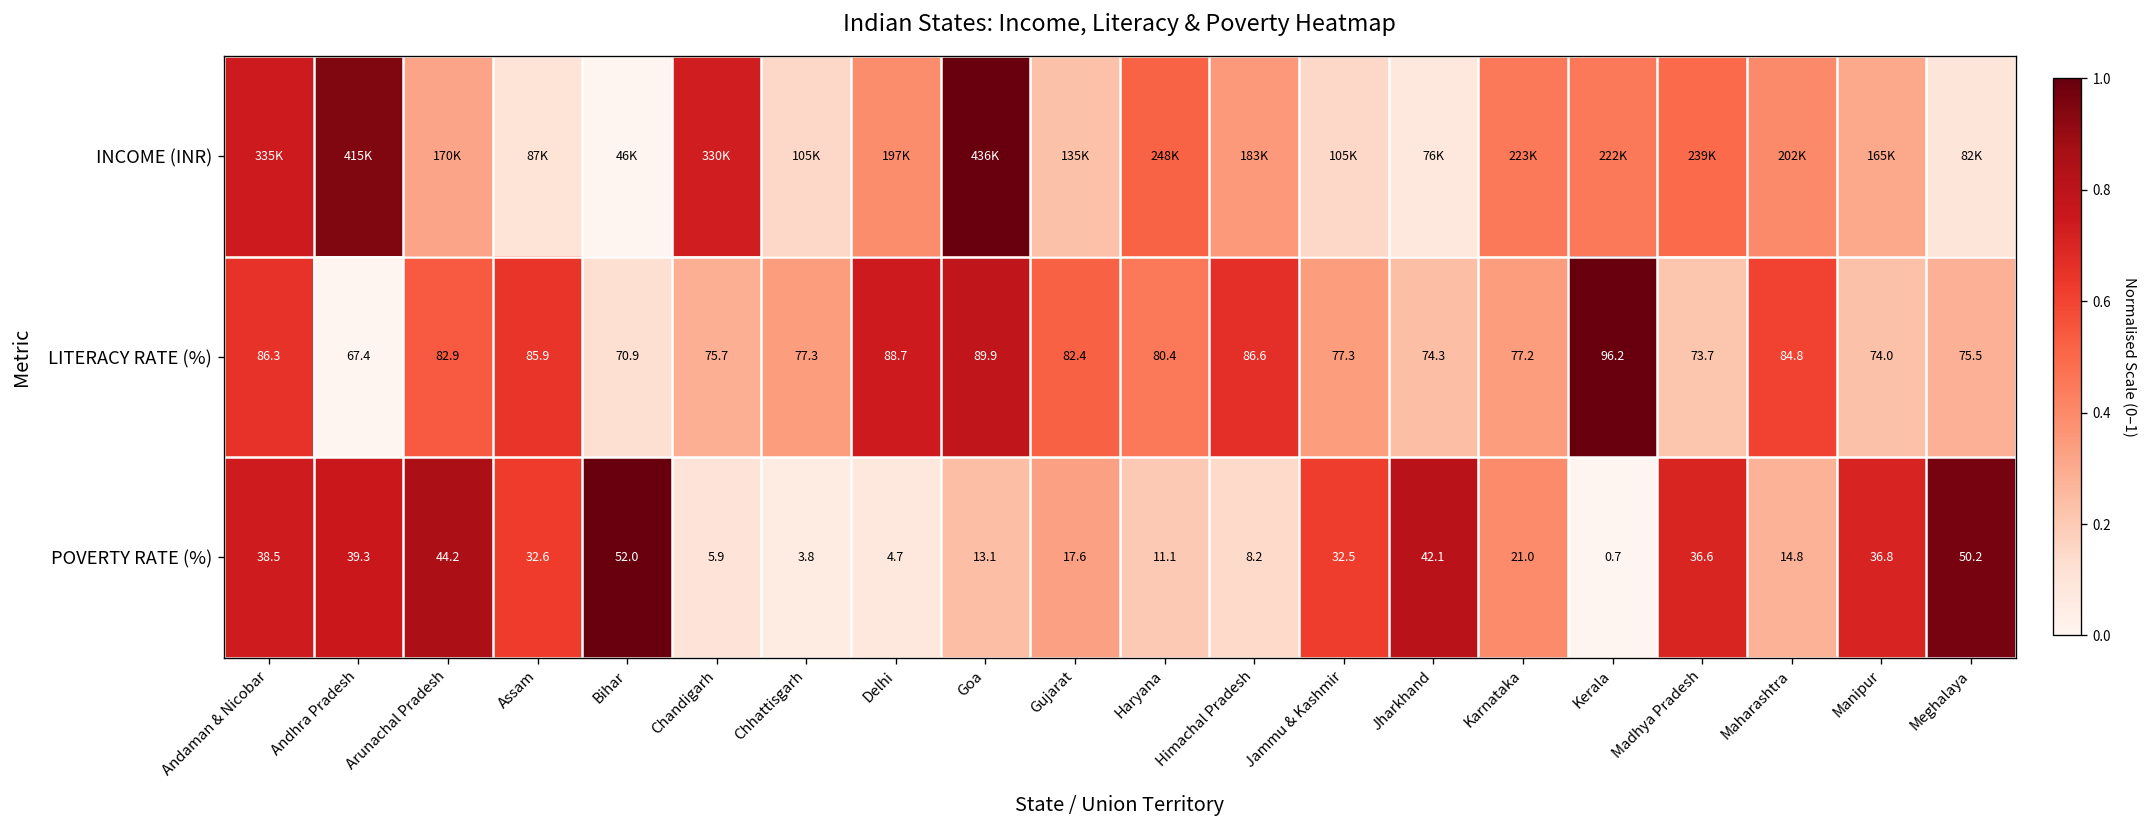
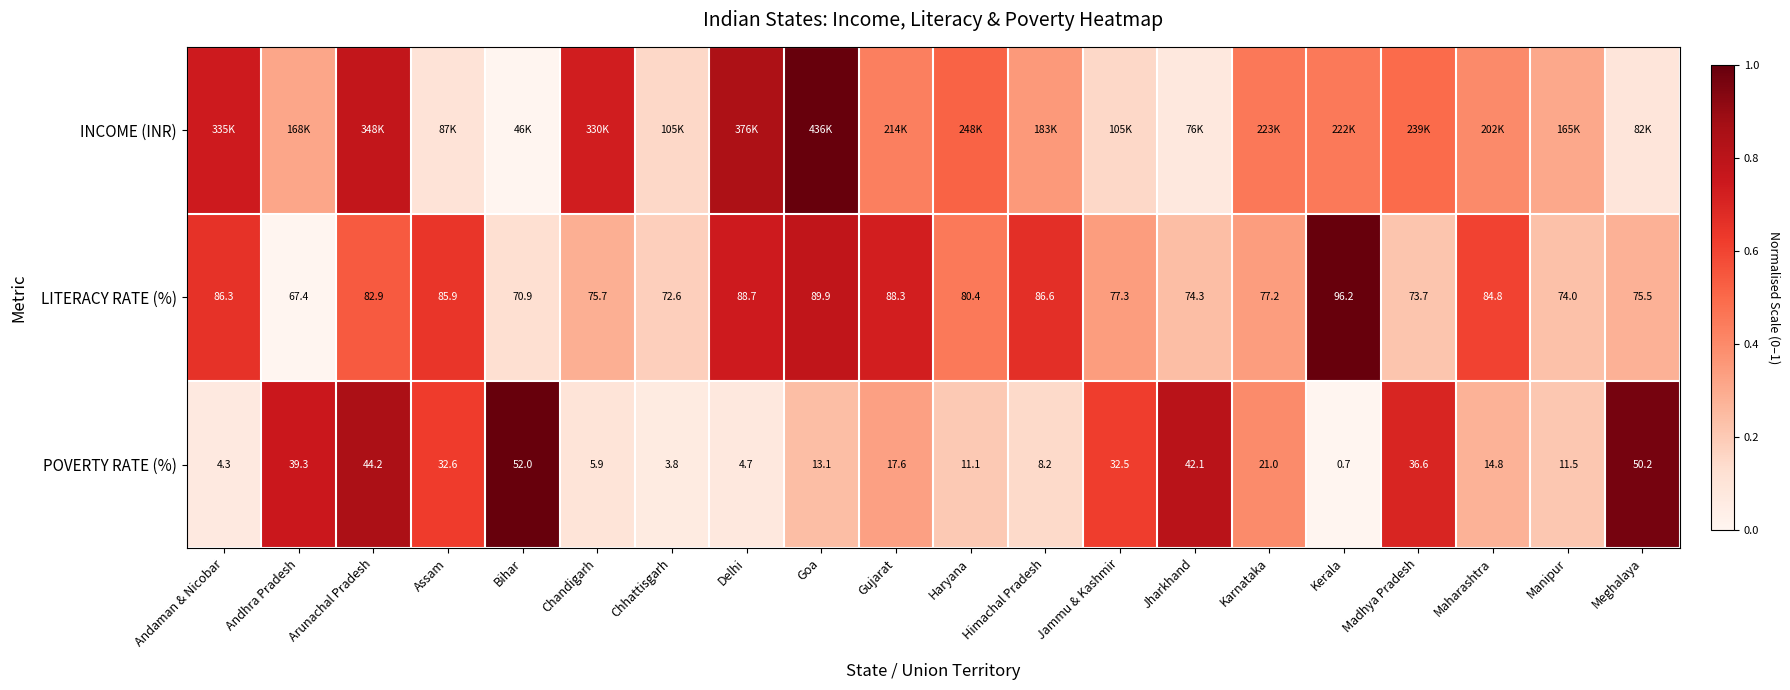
  {
    "INCOME (INR)": {
      "Andaman & Nicobar": "335K",
-     "Andhra Pradesh": "415K",
-     "Arunachal Pradesh": "170K",
+     "Andhra Pradesh": "168K",
+     "Arunachal Pradesh": "348K",
      "Assam": "87K",
      "Bihar": "46K",
      "Chandigarh": "330K",
      "Chhattisgarh": "105K",
-     "Delhi": "197K",
+     "Delhi": "376K",
      "Goa": "436K",
-     "Gujarat": "135K",
+     "Gujarat": "214K",
      "Haryana": "248K",
      "Himachal Pradesh": "183K",
      "Jammu & Kashmir": "105K",
      "Jharkhand": "76K",
      "Karnataka": "223K",
      "Kerala": "222K",
      "Madhya Pradesh": "239K",
      "Maharashtra": "202K",
      "Manipur": "165K",
      "Meghalaya": "82K"
    },
    "LITERACY RATE (%)": {
      "Andaman & Nicobar": "86.3",
      "Andhra Pradesh": "67.4",
      "Arunachal Pradesh": "82.9",
      "Assam": "85.9",
      "Bihar": "70.9",
      "Chandigarh": "75.7",
-     "Chhattisgarh": "77.3",
+     "Chhattisgarh": "72.6",
      "Delhi": "88.7",
      "Goa": "89.9",
-     "Gujarat": "82.4",
+     "Gujarat": "88.3",
      "Haryana": "80.4",
      "Himachal Pradesh": "86.6",
      "Jammu & Kashmir": "77.3",
      "Jharkhand": "74.3",
      "Karnataka": "77.2",
      "Kerala": "96.2",
      "Madhya Pradesh": "73.7",
      "Maharashtra": "84.8",
      "Manipur": "74.0",
      "Meghalaya": "75.5"
    },
    "POVERTY RATE (%)": {
-     "Andaman & Nicobar": "38.5",
+     "Andaman & Nicobar": "4.3",
      "Andhra Pradesh": "39.3",
      "Arunachal Pradesh": "44.2",
      "Assam": "32.6",
      "Bihar": "52.0",
      "Chandigarh": "5.9",
      "Chhattisgarh": "3.8",
      "Delhi": "4.7",
      "Goa": "13.1",
      "Gujarat": "17.6",
      "Haryana": "11.1",
      "Himachal Pradesh": "8.2",
      "Jammu & Kashmir": "32.5",
      "Jharkhand": "42.1",
      "Karnataka": "21.0",
      "Kerala": "0.7",
      "Madhya Pradesh": "36.6",
      "Maharashtra": "14.8",
-     "Manipur": "36.8",
+     "Manipur": "11.5",
      "Meghalaya": "50.2"
    }
  }
